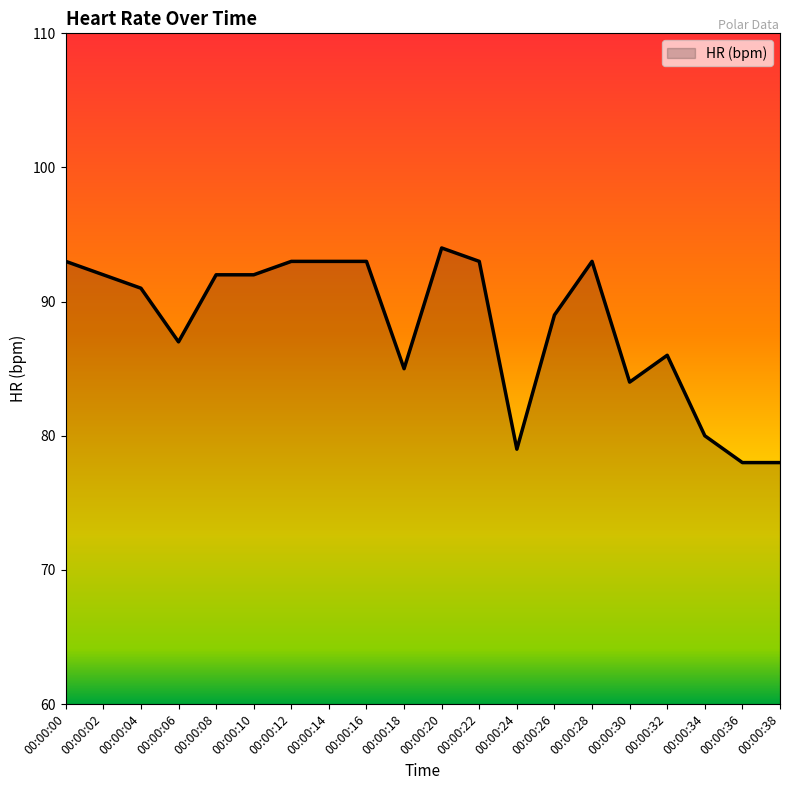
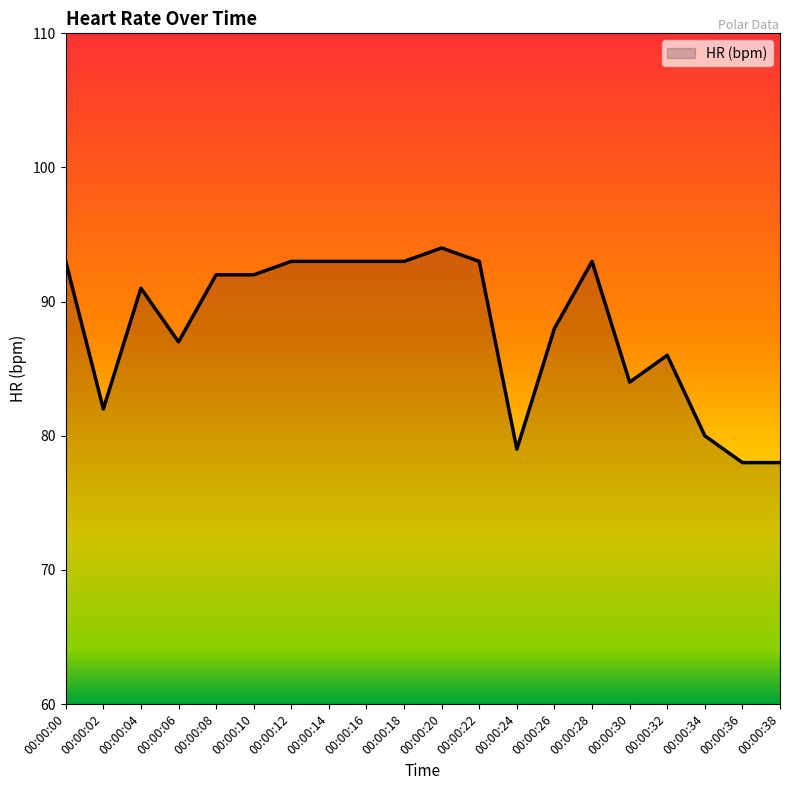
  {
    "00:00:00": 93,
-   "00:00:02": 92,
+   "00:00:02": 82,
    "00:00:04": 91,
    "00:00:06": 87,
    "00:00:08": 92,
    "00:00:10": 92,
    "00:00:12": 93,
    "00:00:14": 93,
    "00:00:16": 93,
-   "00:00:18": 85,
+   "00:00:18": 93,
    "00:00:20": 94,
    "00:00:22": 93,
    "00:00:24": 79,
-   "00:00:26": 89,
+   "00:00:26": 88,
    "00:00:28": 93,
    "00:00:30": 84,
    "00:00:32": 86,
    "00:00:34": 80,
    "00:00:36": 78,
    "00:00:38": 78
  }
